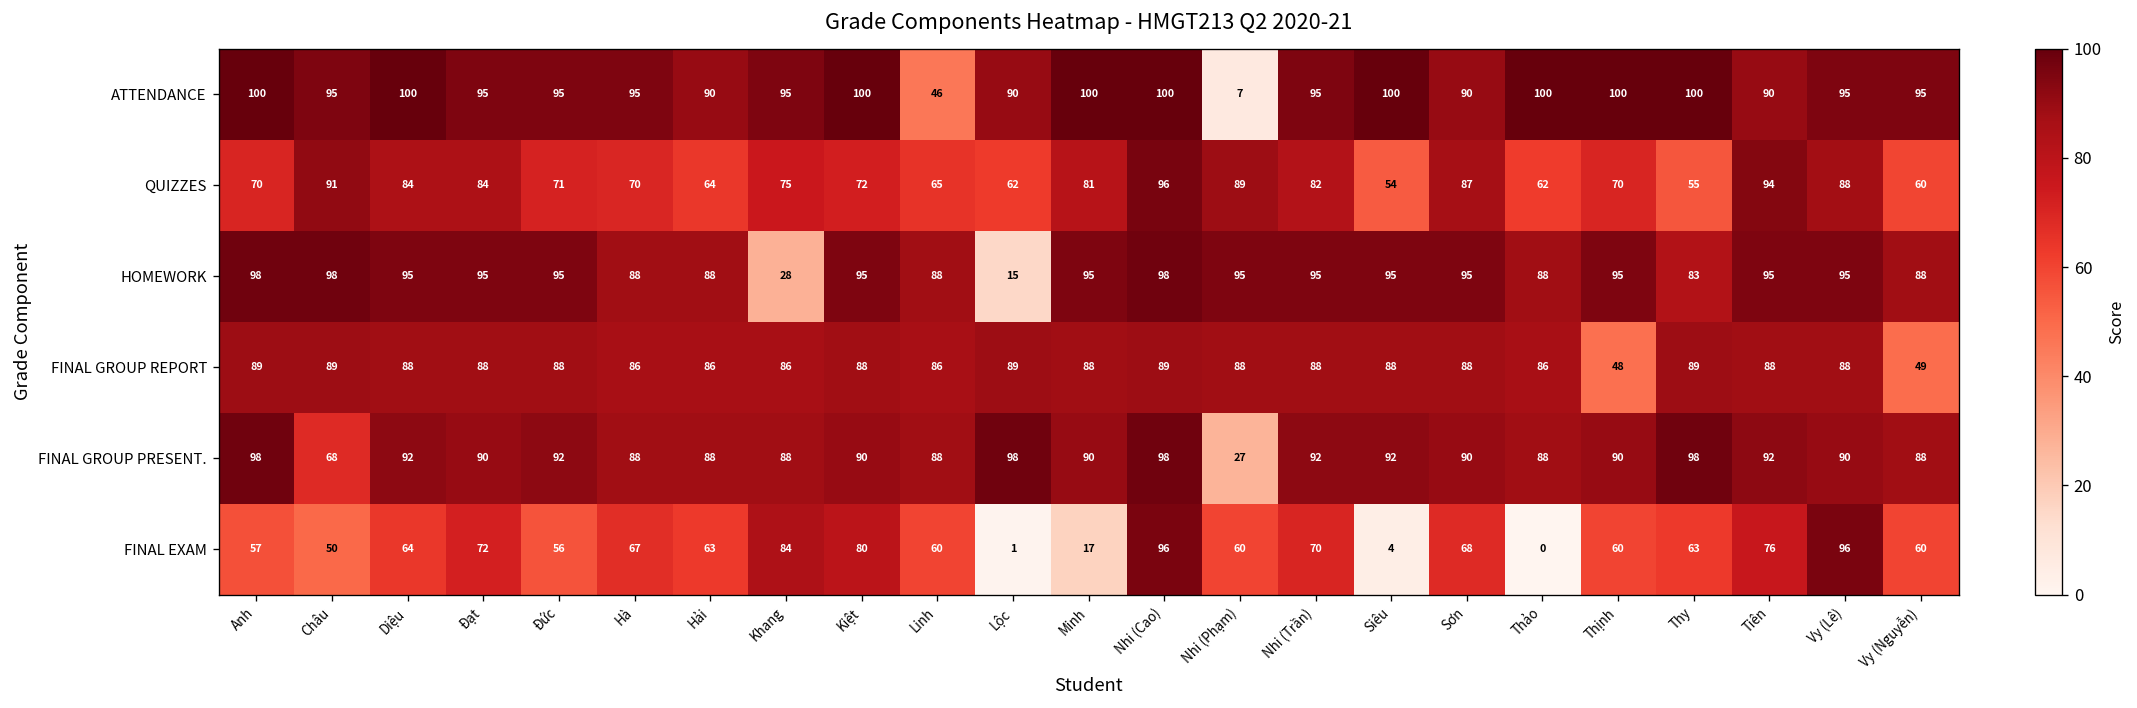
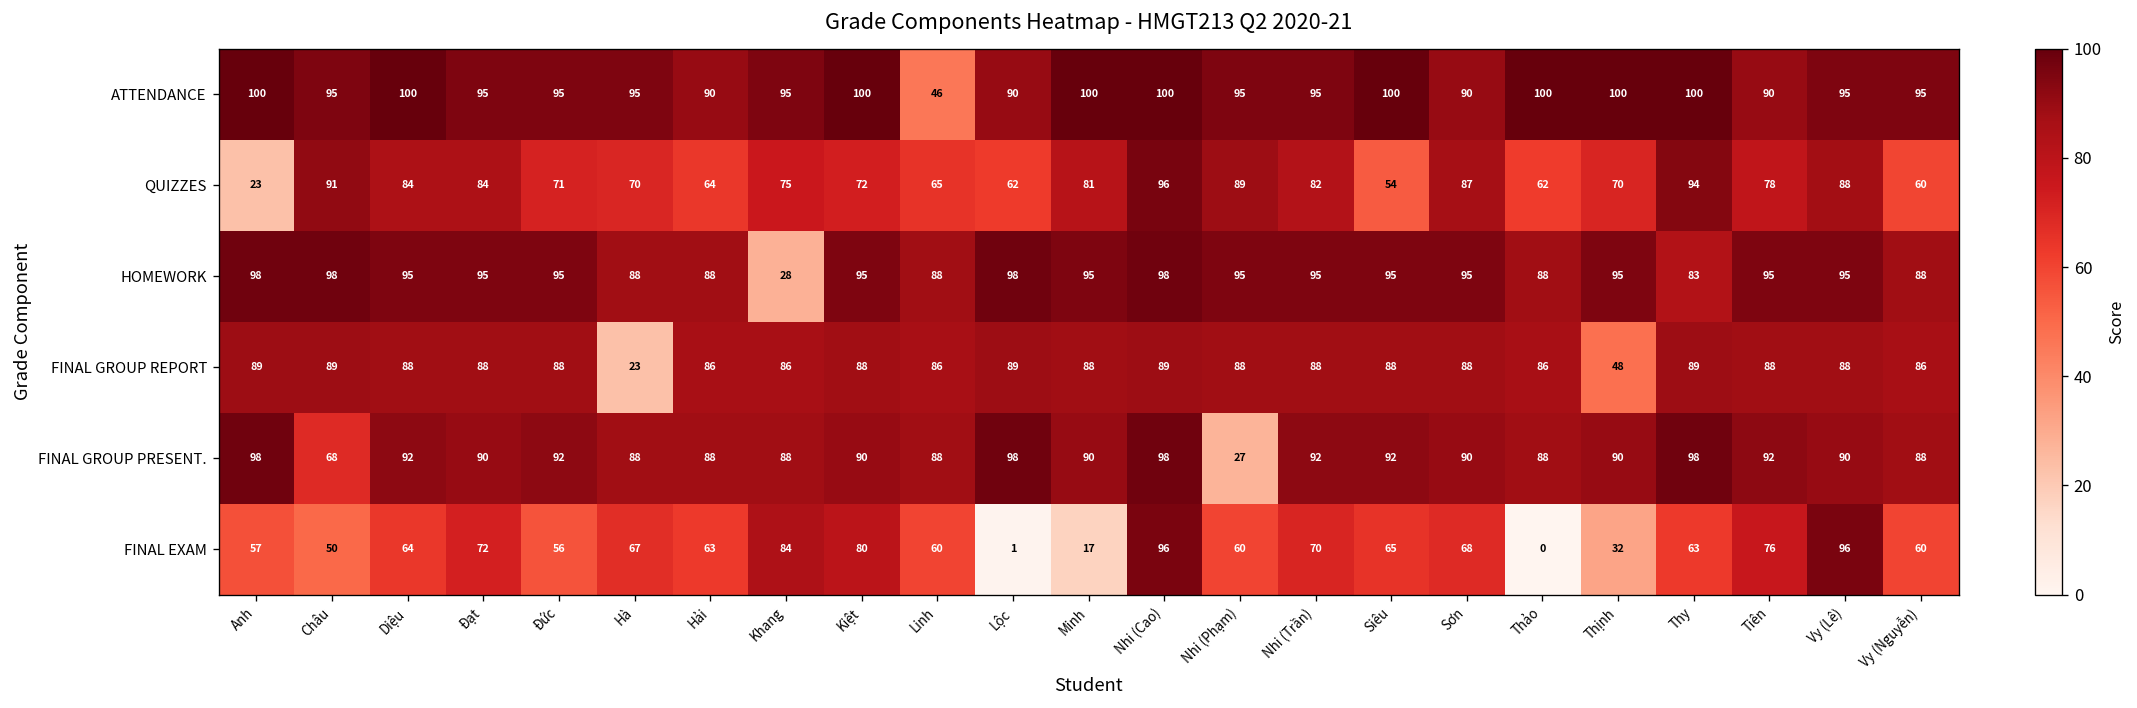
  {
    "ATTENDANCE": {
      "Anh": 100,
      "Châu": 95,
      "Diệu": 100,
      "Đạt": 95,
      "Đức": 95,
      "Hà": 95,
      "Hải": 90,
      "Khang": 95,
      "Kiệt": 100,
      "Linh": 46,
      "Lộc": 90,
      "Minh": 100,
      "Nhi (Cao)": 100,
-     "Nhi (Phạm)": 7,
+     "Nhi (Phạm)": 95,
      "Nhi (Trần)": 95,
      "Siêu": 100,
      "Sơn": 90,
      "Thảo": 100,
      "Thịnh": 100,
      "Thy": 100,
      "Tiên": 90,
      "Vy (Lê)": 95,
      "Vy (Nguyễn)": 95
    },
    "QUIZZES": {
-     "Anh": 70,
+     "Anh": 23,
      "Châu": 91,
      "Diệu": 84,
      "Đạt": 84,
      "Đức": 71,
      "Hà": 70,
      "Hải": 64,
      "Khang": 75,
      "Kiệt": 72,
      "Linh": 65,
      "Lộc": 62,
      "Minh": 81,
      "Nhi (Cao)": 96,
      "Nhi (Phạm)": 89,
      "Nhi (Trần)": 82,
      "Siêu": 54,
      "Sơn": 87,
      "Thảo": 62,
      "Thịnh": 70,
-     "Thy": 55,
-     "Tiên": 94,
+     "Thy": 94,
+     "Tiên": 78,
      "Vy (Lê)": 88,
      "Vy (Nguyễn)": 60
    },
    "HOMEWORK": {
      "Anh": 98,
      "Châu": 98,
      "Diệu": 95,
      "Đạt": 95,
      "Đức": 95,
      "Hà": 88,
      "Hải": 88,
      "Khang": 28,
      "Kiệt": 95,
      "Linh": 88,
-     "Lộc": 15,
+     "Lộc": 98,
      "Minh": 95,
      "Nhi (Cao)": 98,
      "Nhi (Phạm)": 95,
      "Nhi (Trần)": 95,
      "Siêu": 95,
      "Sơn": 95,
      "Thảo": 88,
      "Thịnh": 95,
      "Thy": 83,
      "Tiên": 95,
      "Vy (Lê)": 95,
      "Vy (Nguyễn)": 88
    },
    "FINAL GROUP REPORT": {
      "Anh": 89,
      "Châu": 89,
      "Diệu": 88,
      "Đạt": 88,
      "Đức": 88,
-     "Hà": 86,
+     "Hà": 23,
      "Hải": 86,
      "Khang": 86,
      "Kiệt": 88,
      "Linh": 86,
      "Lộc": 89,
      "Minh": 88,
      "Nhi (Cao)": 89,
      "Nhi (Phạm)": 88,
      "Nhi (Trần)": 88,
      "Siêu": 88,
      "Sơn": 88,
      "Thảo": 86,
      "Thịnh": 48,
      "Thy": 89,
      "Tiên": 88,
      "Vy (Lê)": 88,
-     "Vy (Nguyễn)": 49
+     "Vy (Nguyễn)": 86
    },
    "FINAL GROUP PRESENT.": {
      "Anh": 98,
      "Châu": 68,
      "Diệu": 92,
      "Đạt": 90,
      "Đức": 92,
      "Hà": 88,
      "Hải": 88,
      "Khang": 88,
      "Kiệt": 90,
      "Linh": 88,
      "Lộc": 98,
      "Minh": 90,
      "Nhi (Cao)": 98,
      "Nhi (Phạm)": 27,
      "Nhi (Trần)": 92,
      "Siêu": 92,
      "Sơn": 90,
      "Thảo": 88,
      "Thịnh": 90,
      "Thy": 98,
      "Tiên": 92,
      "Vy (Lê)": 90,
      "Vy (Nguyễn)": 88
    },
    "FINAL EXAM": {
      "Anh": 57,
      "Châu": 50,
      "Diệu": 64,
      "Đạt": 72,
      "Đức": 56,
      "Hà": 67,
      "Hải": 63,
      "Khang": 84,
      "Kiệt": 80,
      "Linh": 60,
      "Lộc": 1,
      "Minh": 17,
      "Nhi (Cao)": 96,
      "Nhi (Phạm)": 60,
      "Nhi (Trần)": 70,
-     "Siêu": 4,
+     "Siêu": 65,
      "Sơn": 68,
      "Thảo": 0,
-     "Thịnh": 60,
+     "Thịnh": 32,
      "Thy": 63,
      "Tiên": 76,
      "Vy (Lê)": 96,
      "Vy (Nguyễn)": 60
    }
  }
